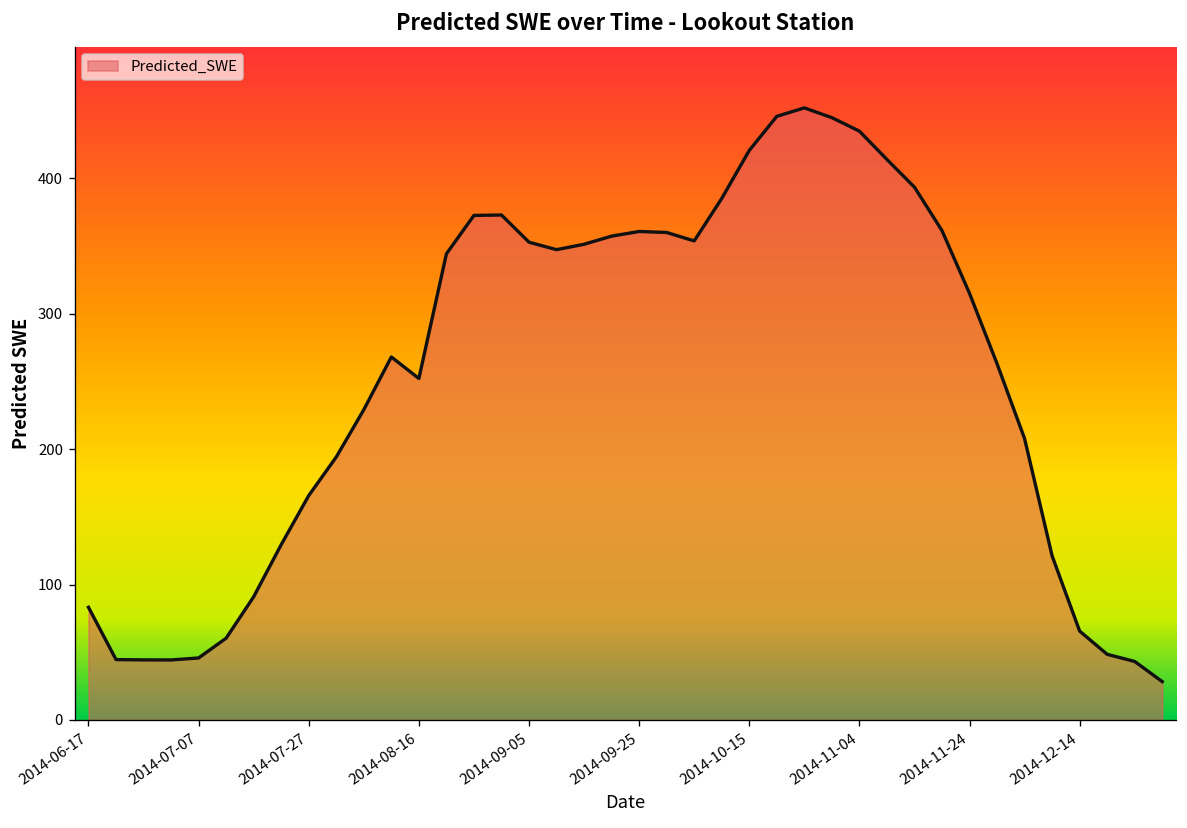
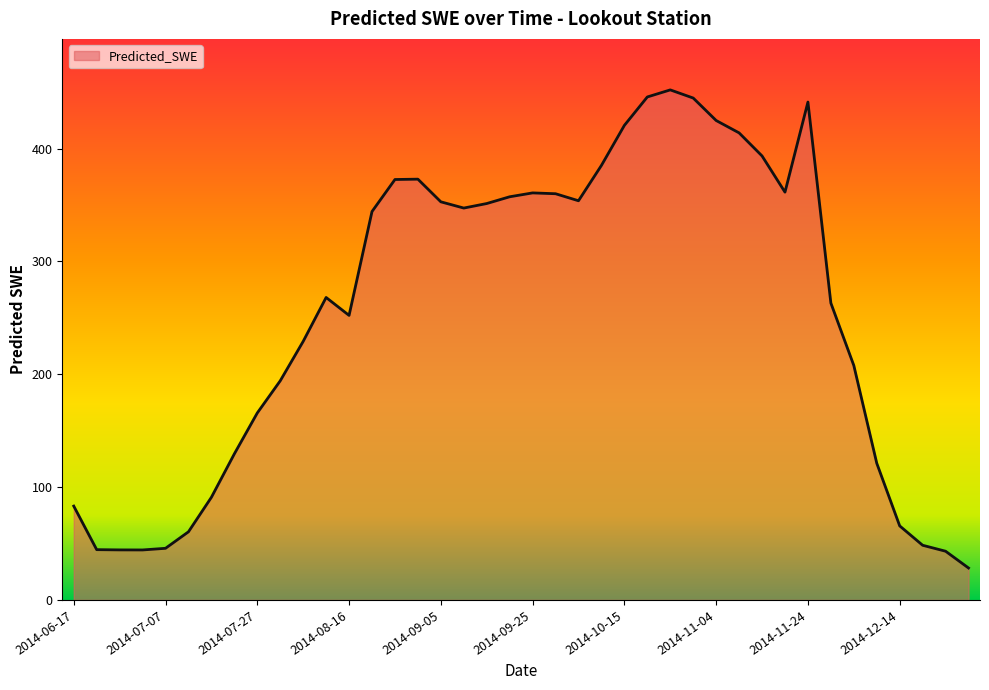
  {
    "2014-06-17": 83,
    "2014-07-07": 46,
    "2014-07-27": 166,
    "2014-08-16": 252,
    "2014-09-05": 353,
    "2014-09-25": 361,
    "2014-10-15": 421,
-   "2014-11-04": 435,
-   "2014-11-24": 315,
+   "2014-11-04": 425,
+   "2014-11-24": 441,
    "2014-12-14": 66
  }
